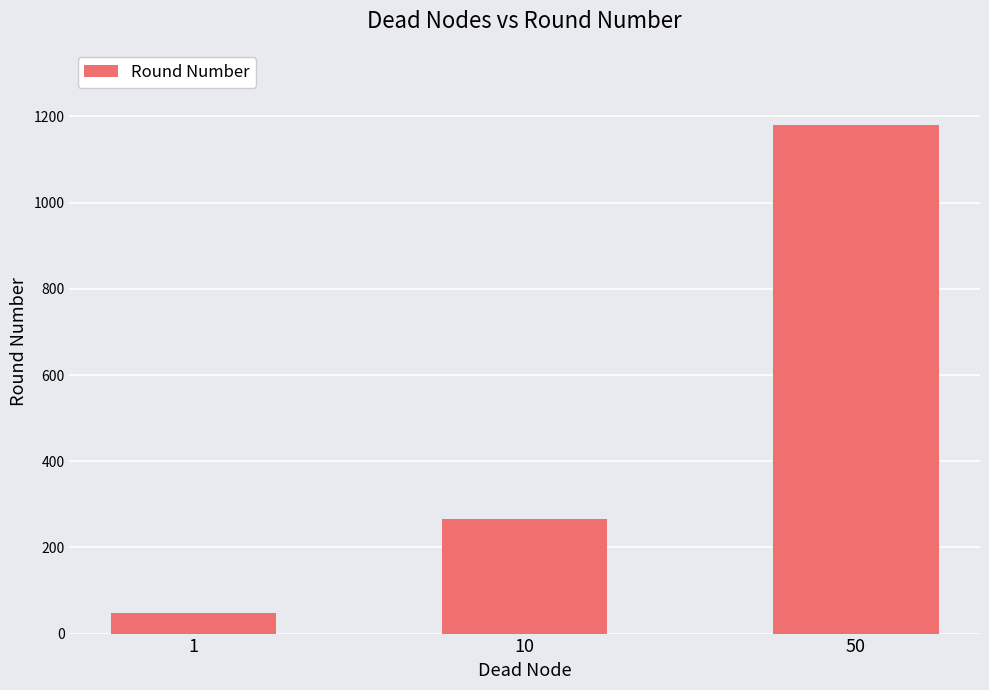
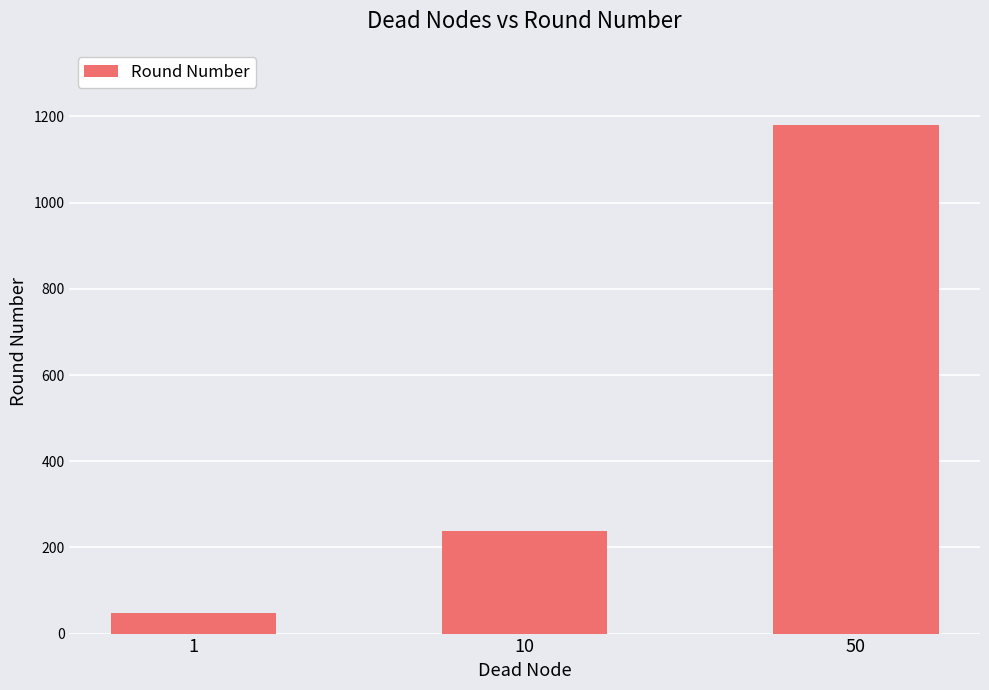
  {
    "1": 50,
-   "10": 270,
+   "10": 240,
    "50": 1180
  }
